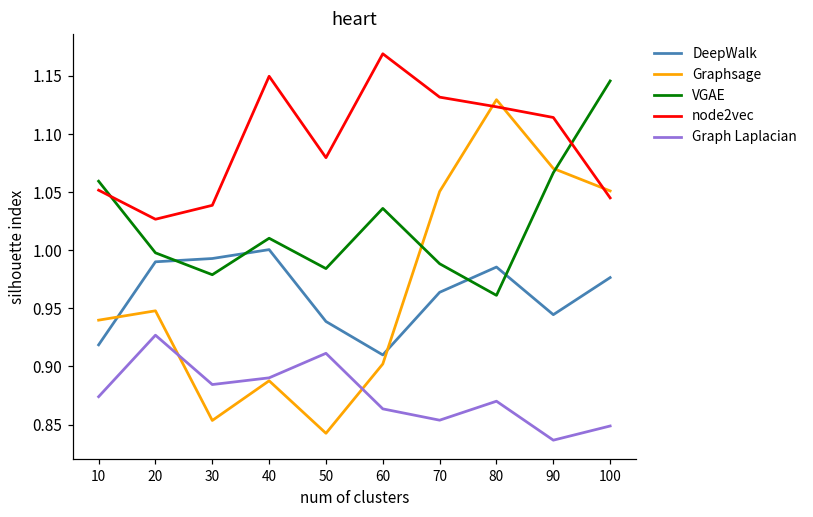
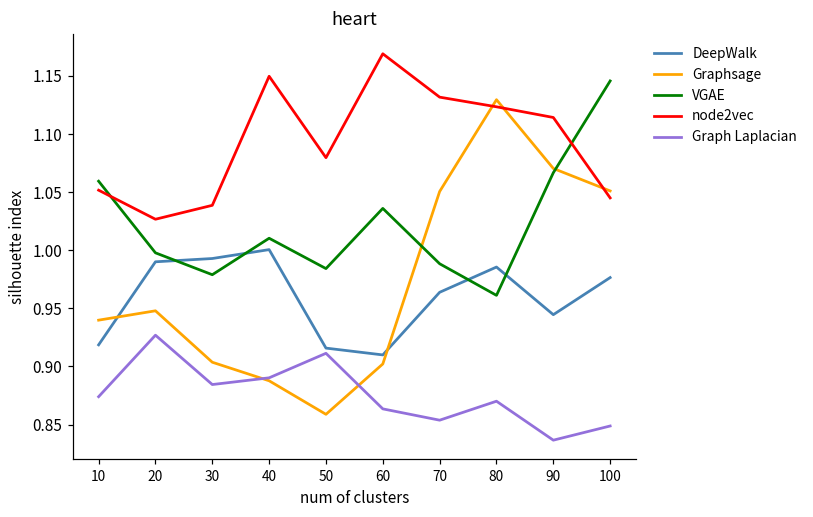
  {
    "DeepWalk": {
      "10": 0.919,
      "20": 0.990,
      "30": 0.993,
      "40": 1.001,
-     "50": 0.939,
+     "50": 0.916,
      "60": 0.910,
      "70": 0.964,
      "80": 0.986,
      "90": 0.945,
      "100": 0.976
    },
    "Graphsage": {
      "10": 0.940,
      "20": 0.948,
-     "30": 0.854,
+     "30": 0.904,
      "40": 0.888,
-     "50": 0.842,
+     "50": 0.859,
      "60": 0.902,
      "70": 1.051,
      "80": 1.130,
      "90": 1.070,
      "100": 1.051
    },
    "VGAE": {
      "10": 1.059,
      "20": 0.998,
      "30": 0.979,
      "40": 1.010,
      "50": 0.984,
      "60": 1.036,
      "70": 0.988,
      "80": 0.961,
      "90": 1.067,
      "100": 1.146
    },
    "node2vec": {
      "10": 1.052,
      "20": 1.027,
      "30": 1.039,
      "40": 1.150,
      "50": 1.080,
      "60": 1.169,
      "70": 1.132,
      "80": 1.123,
      "90": 1.114,
      "100": 1.045
    },
    "Graph Laplacian": {
      "10": 0.874,
      "20": 0.927,
      "30": 0.884,
      "40": 0.890,
      "50": 0.911,
      "60": 0.864,
      "70": 0.854,
      "80": 0.870,
      "90": 0.837,
      "100": 0.849
    }
  }
